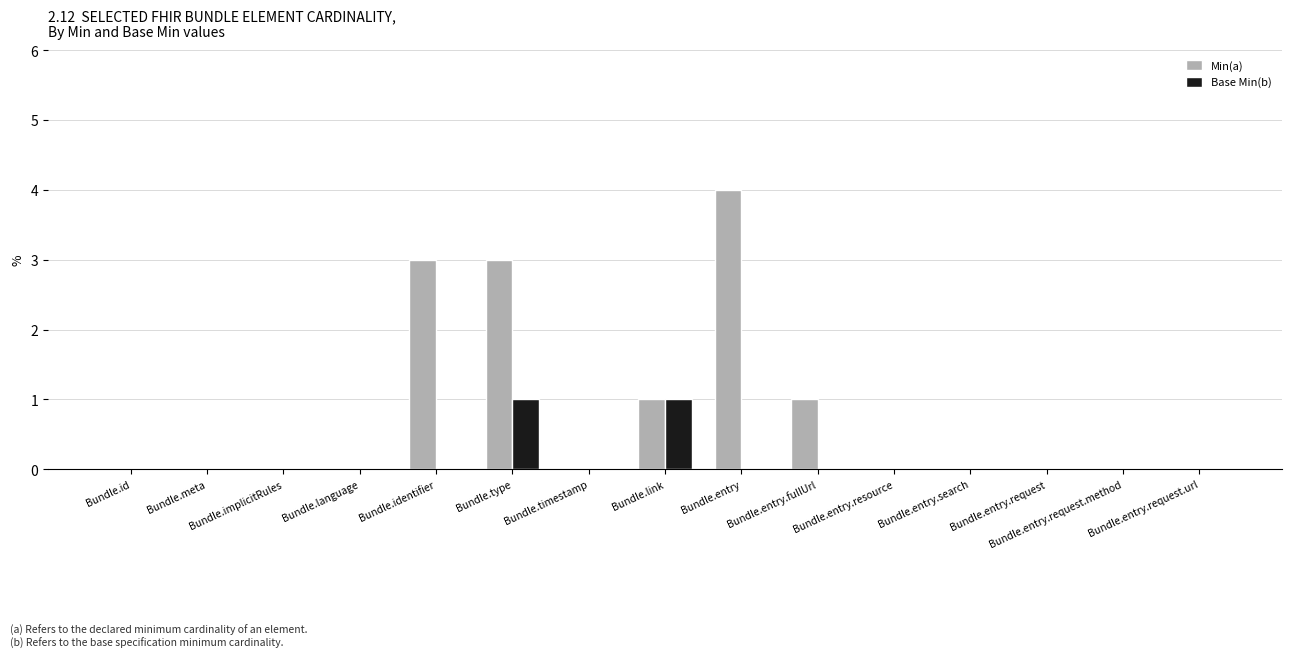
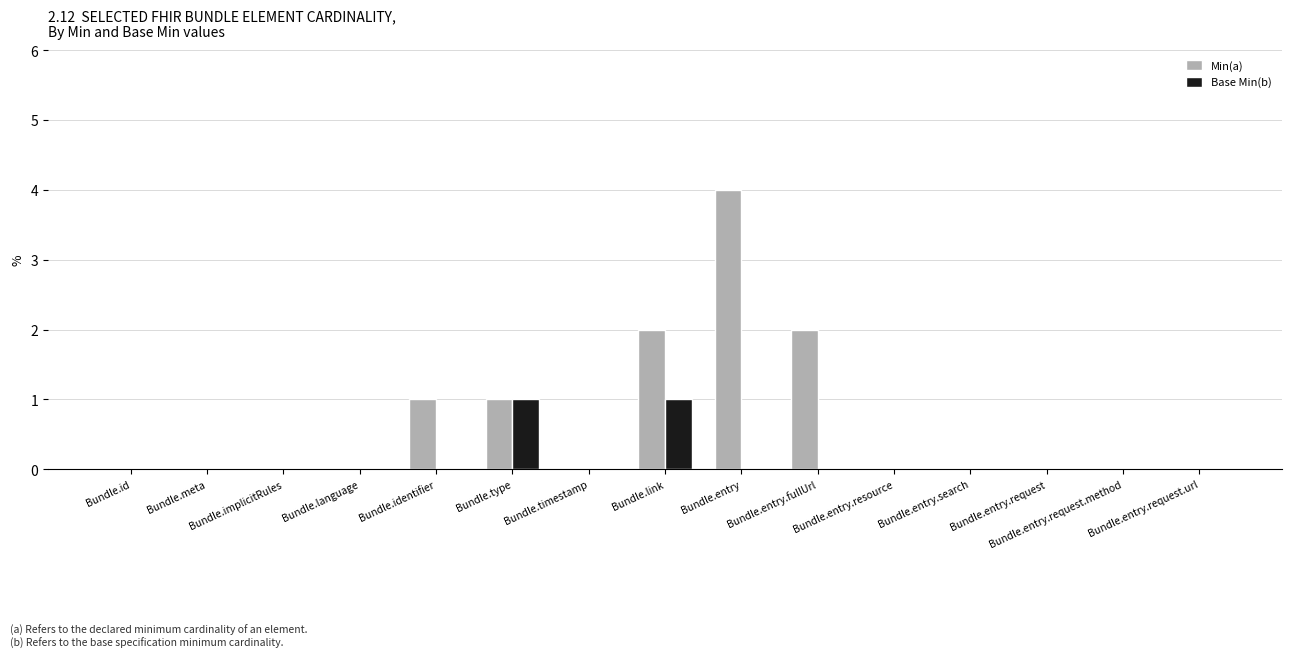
  {
    "Min(a)": {
      "Bundle.id": 0,
      "Bundle.meta": 0,
      "Bundle.implicitRules": 0,
      "Bundle.language": 0,
-     "Bundle.identifier": 3,
-     "Bundle.type": 3,
+     "Bundle.identifier": 1,
+     "Bundle.type": 1,
      "Bundle.timestamp": 0,
-     "Bundle.link": 1,
+     "Bundle.link": 2,
      "Bundle.entry": 4,
-     "Bundle.entry.fullUrl": 1,
+     "Bundle.entry.fullUrl": 2,
      "Bundle.entry.resource": 0,
      "Bundle.entry.search": 0,
      "Bundle.entry.request": 0,
      "Bundle.entry.request.method": 0,
      "Bundle.entry.request.url": 0
    },
    "Base Min(b)": {
      "Bundle.id": 0,
      "Bundle.meta": 0,
      "Bundle.implicitRules": 0,
      "Bundle.language": 0,
      "Bundle.identifier": 0,
      "Bundle.type": 1,
      "Bundle.timestamp": 0,
      "Bundle.link": 1,
      "Bundle.entry": 0,
      "Bundle.entry.fullUrl": 0,
      "Bundle.entry.resource": 0,
      "Bundle.entry.search": 0,
      "Bundle.entry.request": 0,
      "Bundle.entry.request.method": 0,
      "Bundle.entry.request.url": 0
    }
  }
